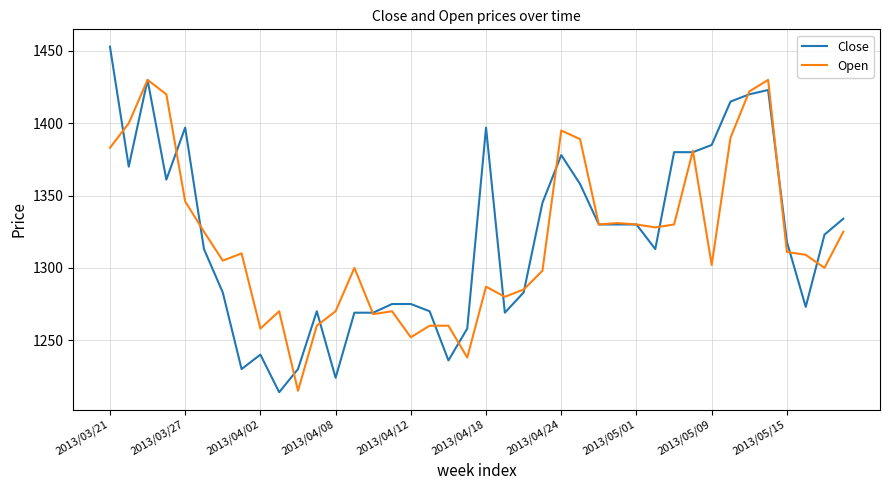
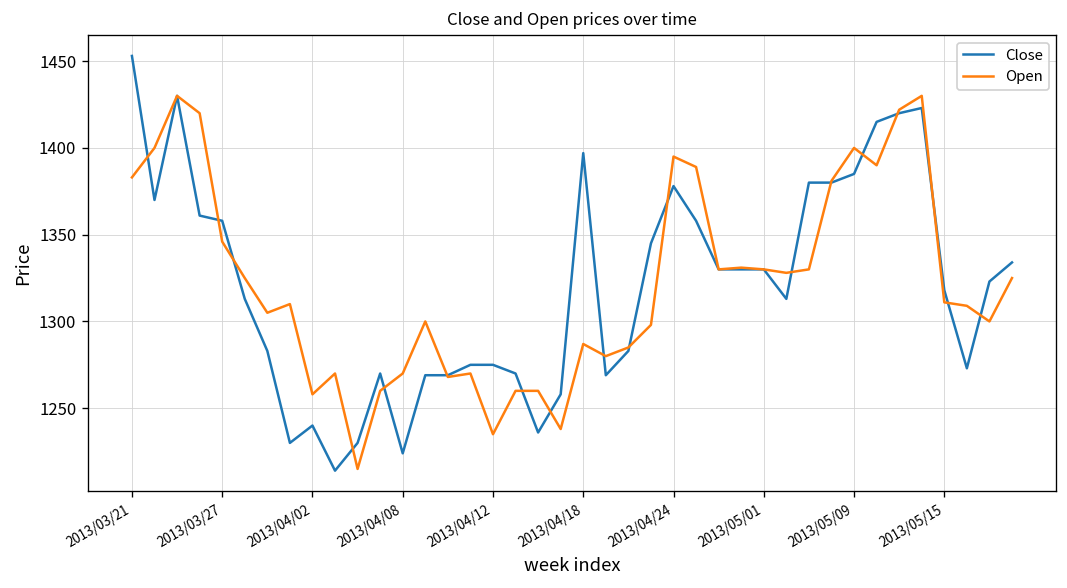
  {
    "Close": {
      "2013/03/21": 1453,
-     "2013/03/27": 1397,
+     "2013/03/27": 1358,
      "2013/04/02": 1240,
      "2013/04/08": 1224,
      "2013/04/12": 1275,
      "2013/04/18": 1397,
      "2013/04/24": 1378,
      "2013/05/09": 1385,
      "2013/05/15": 1318
    },
    "Open": {
      "2013/03/21": 1383,
      "2013/03/27": 1346,
      "2013/04/02": 1258,
      "2013/04/08": 1270,
-     "2013/04/12": 1252,
+     "2013/04/12": 1235,
      "2013/04/18": 1287,
      "2013/04/24": 1395,
-     "2013/05/09": 1302,
+     "2013/05/09": 1400,
      "2013/05/15": 1311
    }
  }
